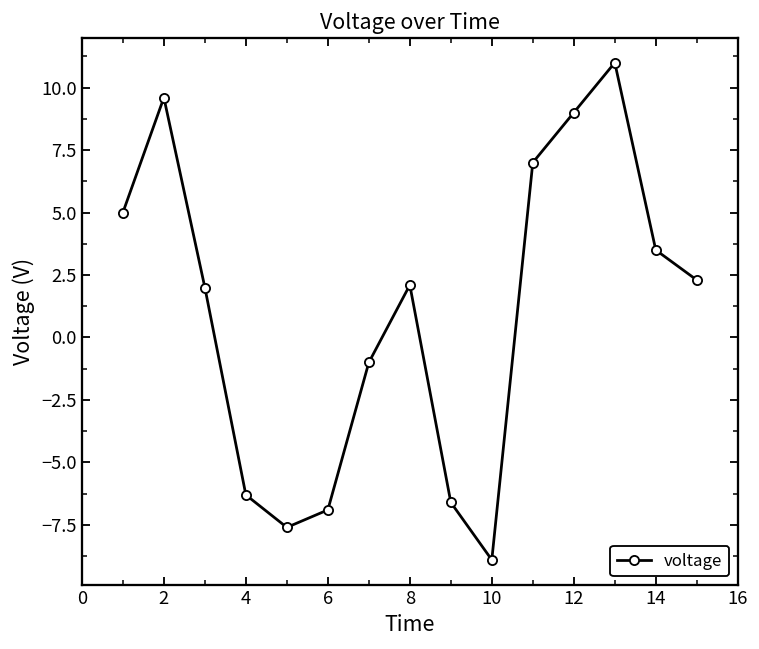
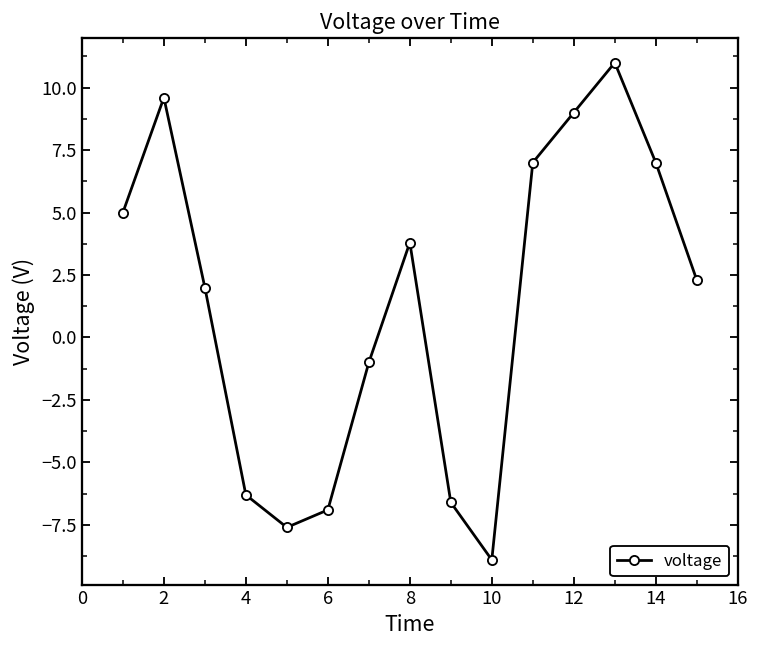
  {
    "2": 9.6,
    "4": -6.3,
    "6": -6.9,
-   "8": 2.1,
+   "8": 3.8,
    "10": -8.9,
    "12": 9.0,
-   "14": 3.5
+   "14": 7.0
  }
